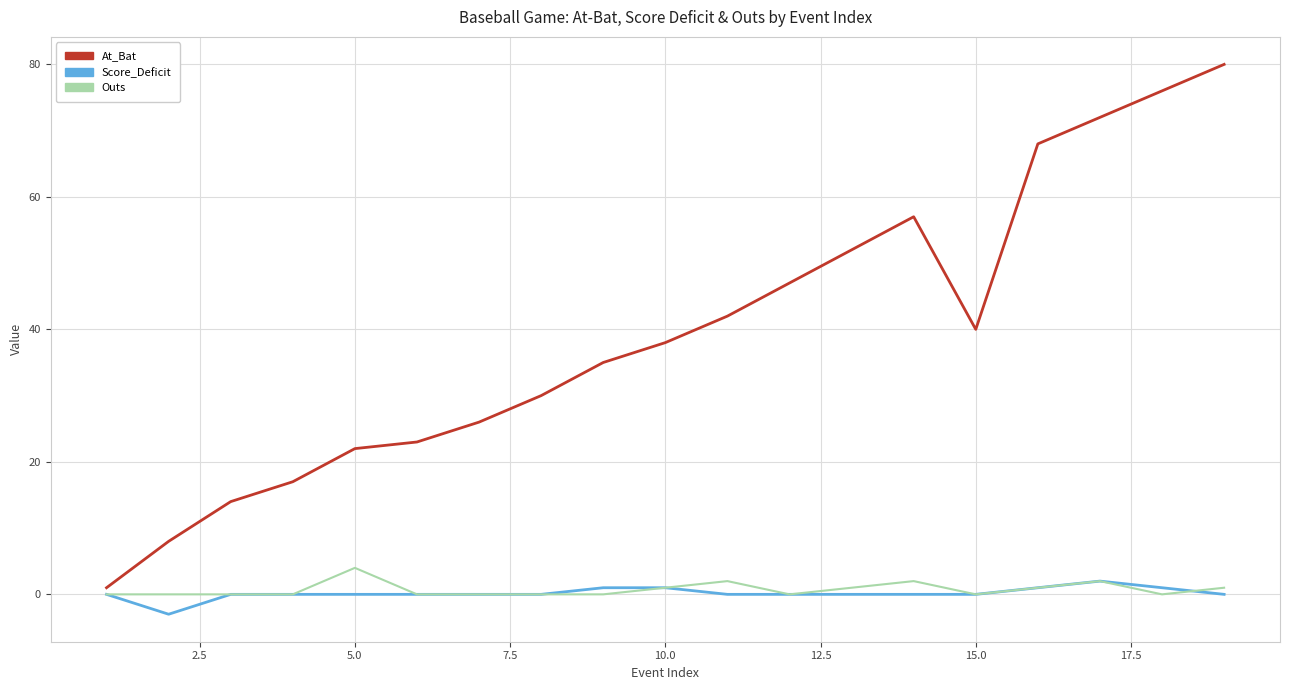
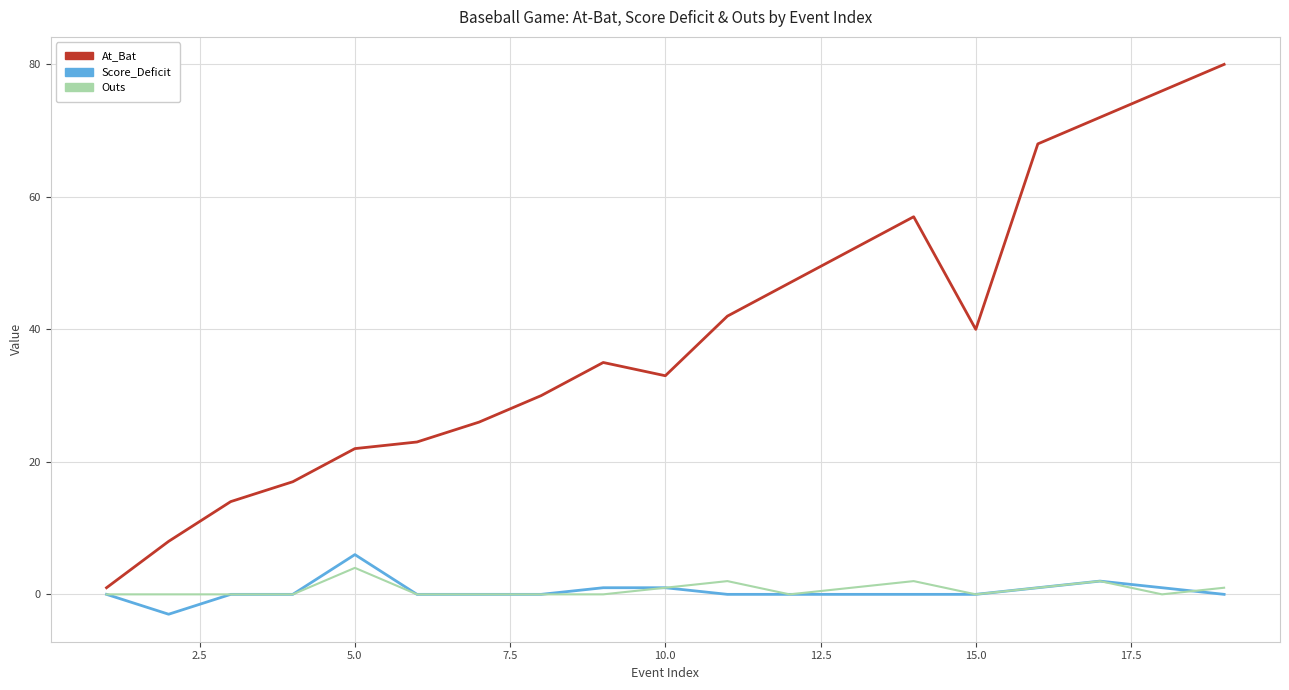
  {
    "At_Bat": {
      "5.0": 22,
-     "10.0": 38,
+     "10.0": 33,
      "15.0": 40
    },
    "Score_Deficit": {
-     "5.0": 0
+     "5.0": 6
    },
    "Outs": {
      "5.0": 4
    }
  }
